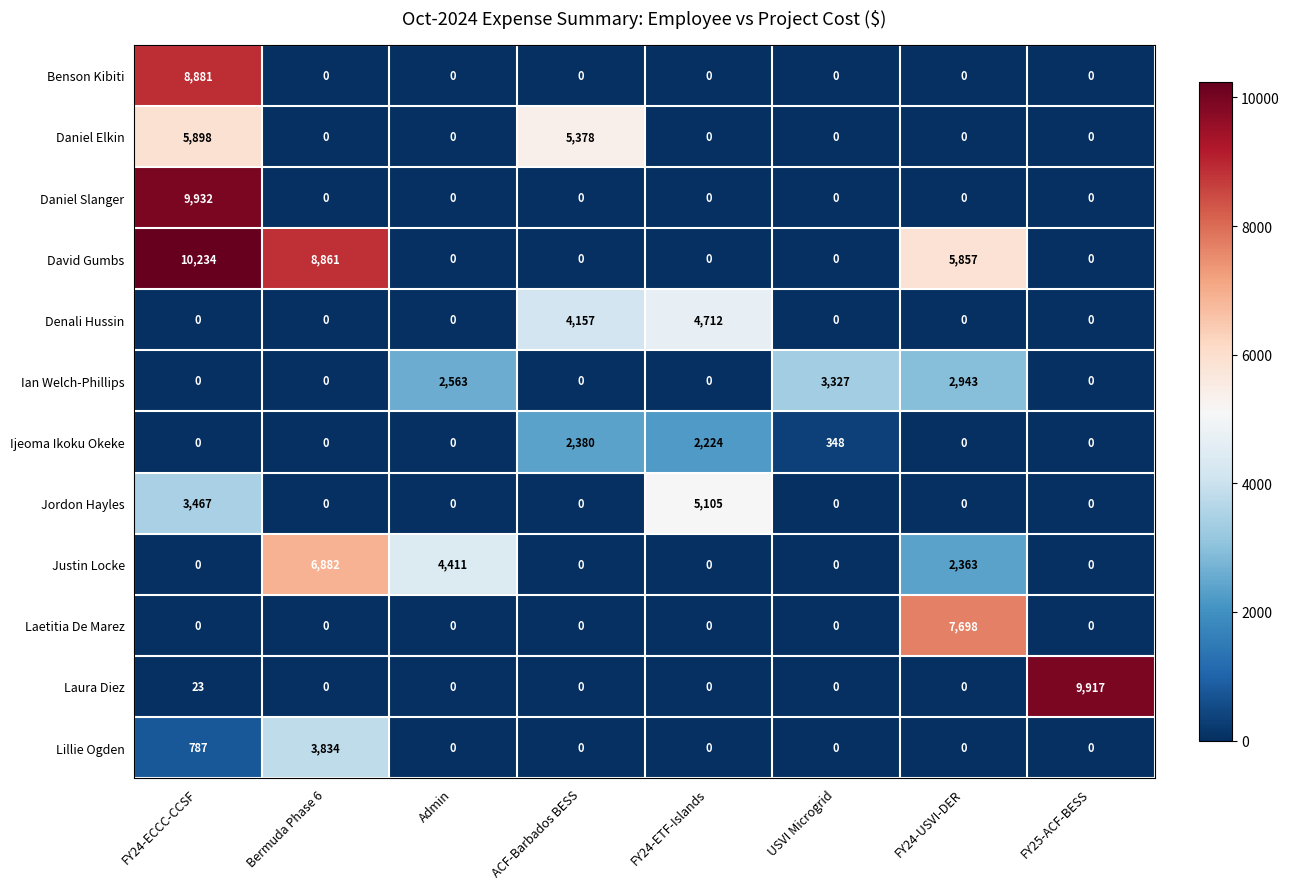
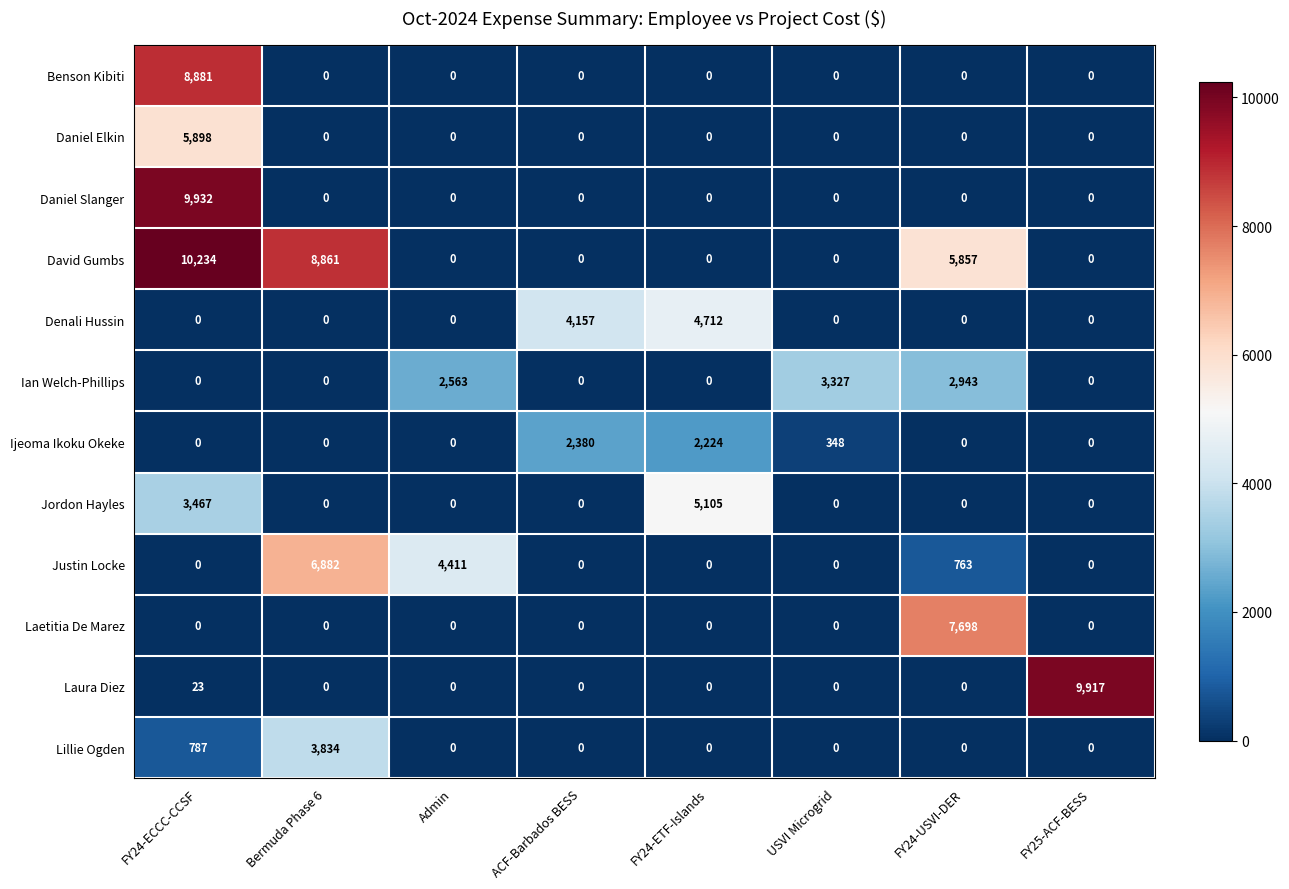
  {
    "Benson Kibiti": {
      "FY24-ECCC-CCSF": "8,881",
      "Bermuda Phase 6": "0",
      "Admin": "0",
      "ACF-Barbados BESS": "0",
      "FY24-ETF-Islands": "0",
      "USVI Microgrid": "0",
      "FY24-USVI-DER": "0",
      "FY25-ACF-BESS": "0"
    },
    "Daniel Elkin": {
      "FY24-ECCC-CCSF": "5,898",
      "Bermuda Phase 6": "0",
      "Admin": "0",
-     "ACF-Barbados BESS": "5,378",
+     "ACF-Barbados BESS": "0",
      "FY24-ETF-Islands": "0",
      "USVI Microgrid": "0",
      "FY24-USVI-DER": "0",
      "FY25-ACF-BESS": "0"
    },
    "Daniel Slanger": {
      "FY24-ECCC-CCSF": "9,932",
      "Bermuda Phase 6": "0",
      "Admin": "0",
      "ACF-Barbados BESS": "0",
      "FY24-ETF-Islands": "0",
      "USVI Microgrid": "0",
      "FY24-USVI-DER": "0",
      "FY25-ACF-BESS": "0"
    },
    "David Gumbs": {
      "FY24-ECCC-CCSF": "10,234",
      "Bermuda Phase 6": "8,861",
      "Admin": "0",
      "ACF-Barbados BESS": "0",
      "FY24-ETF-Islands": "0",
      "USVI Microgrid": "0",
      "FY24-USVI-DER": "5,857",
      "FY25-ACF-BESS": "0"
    },
    "Denali Hussin": {
      "FY24-ECCC-CCSF": "0",
      "Bermuda Phase 6": "0",
      "Admin": "0",
      "ACF-Barbados BESS": "4,157",
      "FY24-ETF-Islands": "4,712",
      "USVI Microgrid": "0",
      "FY24-USVI-DER": "0",
      "FY25-ACF-BESS": "0"
    },
    "Ian Welch-Phillips": {
      "FY24-ECCC-CCSF": "0",
      "Bermuda Phase 6": "0",
      "Admin": "2,563",
      "ACF-Barbados BESS": "0",
      "FY24-ETF-Islands": "0",
      "USVI Microgrid": "3,327",
      "FY24-USVI-DER": "2,943",
      "FY25-ACF-BESS": "0"
    },
    "Ijeoma Ikoku Okeke": {
      "FY24-ECCC-CCSF": "0",
      "Bermuda Phase 6": "0",
      "Admin": "0",
      "ACF-Barbados BESS": "2,380",
      "FY24-ETF-Islands": "2,224",
      "USVI Microgrid": "348",
      "FY24-USVI-DER": "0",
      "FY25-ACF-BESS": "0"
    },
    "Jordon Hayles": {
      "FY24-ECCC-CCSF": "3,467",
      "Bermuda Phase 6": "0",
      "Admin": "0",
      "ACF-Barbados BESS": "0",
      "FY24-ETF-Islands": "5,105",
      "USVI Microgrid": "0",
      "FY24-USVI-DER": "0",
      "FY25-ACF-BESS": "0"
    },
    "Justin Locke": {
      "FY24-ECCC-CCSF": "0",
      "Bermuda Phase 6": "6,882",
      "Admin": "4,411",
      "ACF-Barbados BESS": "0",
      "FY24-ETF-Islands": "0",
      "USVI Microgrid": "0",
-     "FY24-USVI-DER": "2,363",
+     "FY24-USVI-DER": "763",
      "FY25-ACF-BESS": "0"
    },
    "Laetitia De Marez": {
      "FY24-ECCC-CCSF": "0",
      "Bermuda Phase 6": "0",
      "Admin": "0",
      "ACF-Barbados BESS": "0",
      "FY24-ETF-Islands": "0",
      "USVI Microgrid": "0",
      "FY24-USVI-DER": "7,698",
      "FY25-ACF-BESS": "0"
    },
    "Laura Diez": {
      "FY24-ECCC-CCSF": "23",
      "Bermuda Phase 6": "0",
      "Admin": "0",
      "ACF-Barbados BESS": "0",
      "FY24-ETF-Islands": "0",
      "USVI Microgrid": "0",
      "FY24-USVI-DER": "0",
      "FY25-ACF-BESS": "9,917"
    },
    "Lillie Ogden": {
      "FY24-ECCC-CCSF": "787",
      "Bermuda Phase 6": "3,834",
      "Admin": "0",
      "ACF-Barbados BESS": "0",
      "FY24-ETF-Islands": "0",
      "USVI Microgrid": "0",
      "FY24-USVI-DER": "0",
      "FY25-ACF-BESS": "0"
    }
  }
